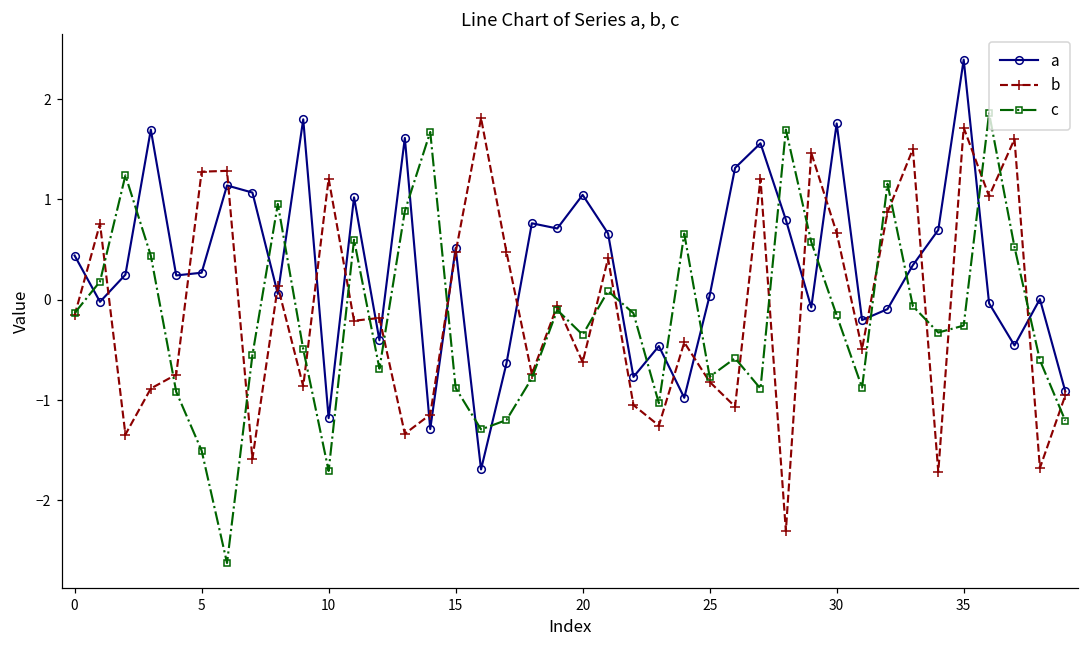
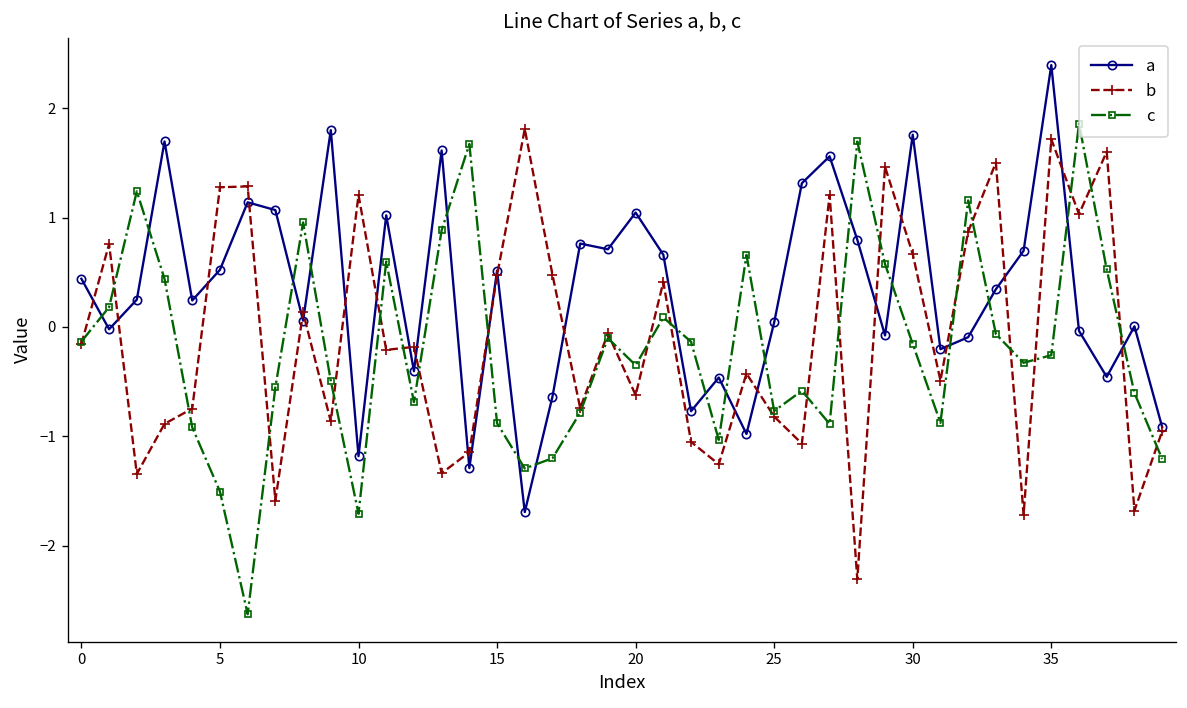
  {
    "a": {
      "0": 0.4,
-     "5": 0.3,
+     "5": 0.5,
      "10": -1.2,
      "15": 0.5,
      "20": 1.0,
      "25": 0.0,
      "30": 1.8,
      "35": 2.4
    },
    "b": {
      "5": 1.3,
      "10": 1.2,
      "15": 0.5,
      "20": -0.6,
      "25": -0.8,
      "30": 0.7,
      "35": 1.7
    },
    "c": {
      "5": -1.5,
      "10": -1.7,
      "15": -0.9,
      "20": -0.3,
      "25": -0.8,
      "30": -0.2,
      "35": -0.3
    }
  }
